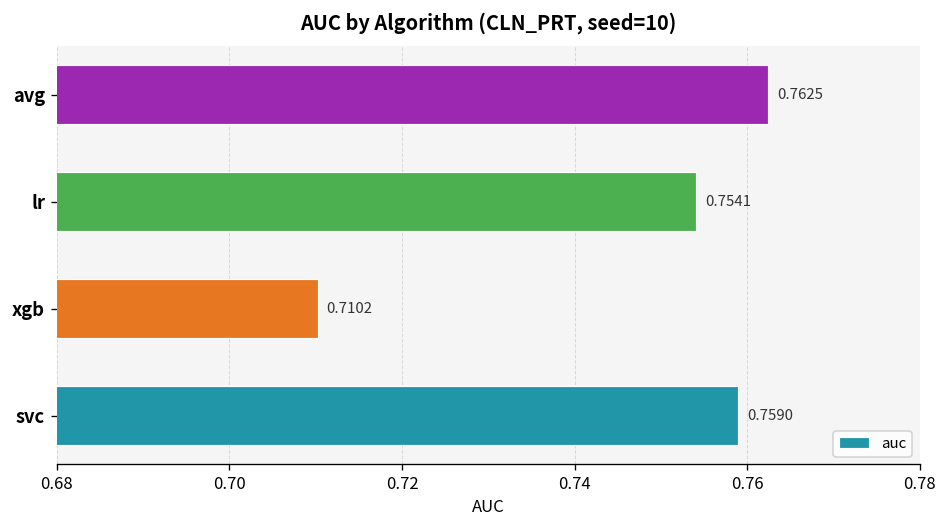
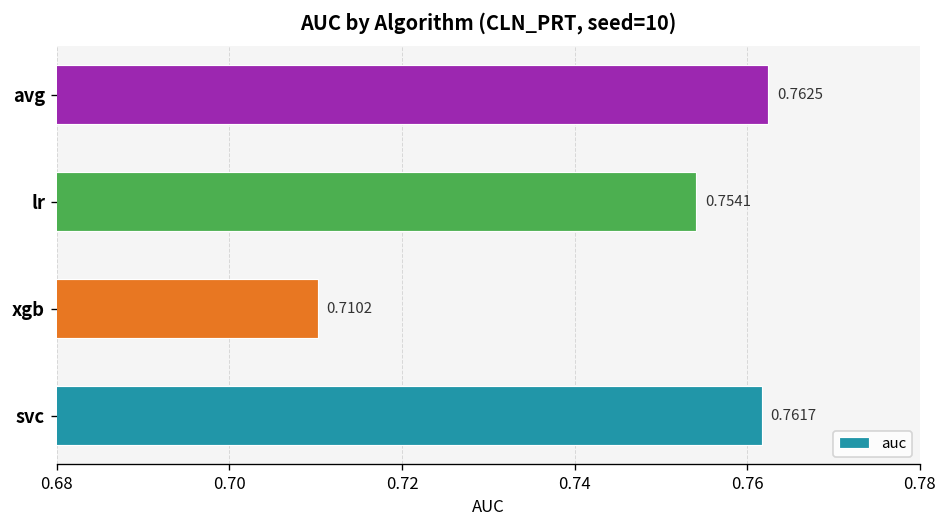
  {
    "avg": 0.7625,
    "lr": 0.7541,
    "xgb": 0.7102,
-   "svc": 0.7590
+   "svc": 0.7617
  }
